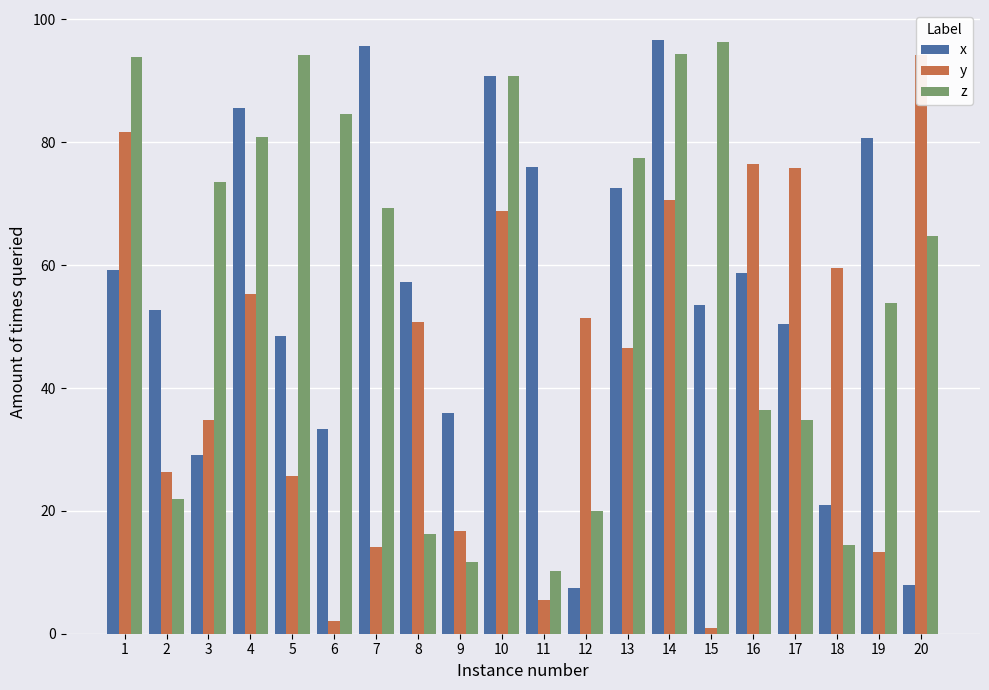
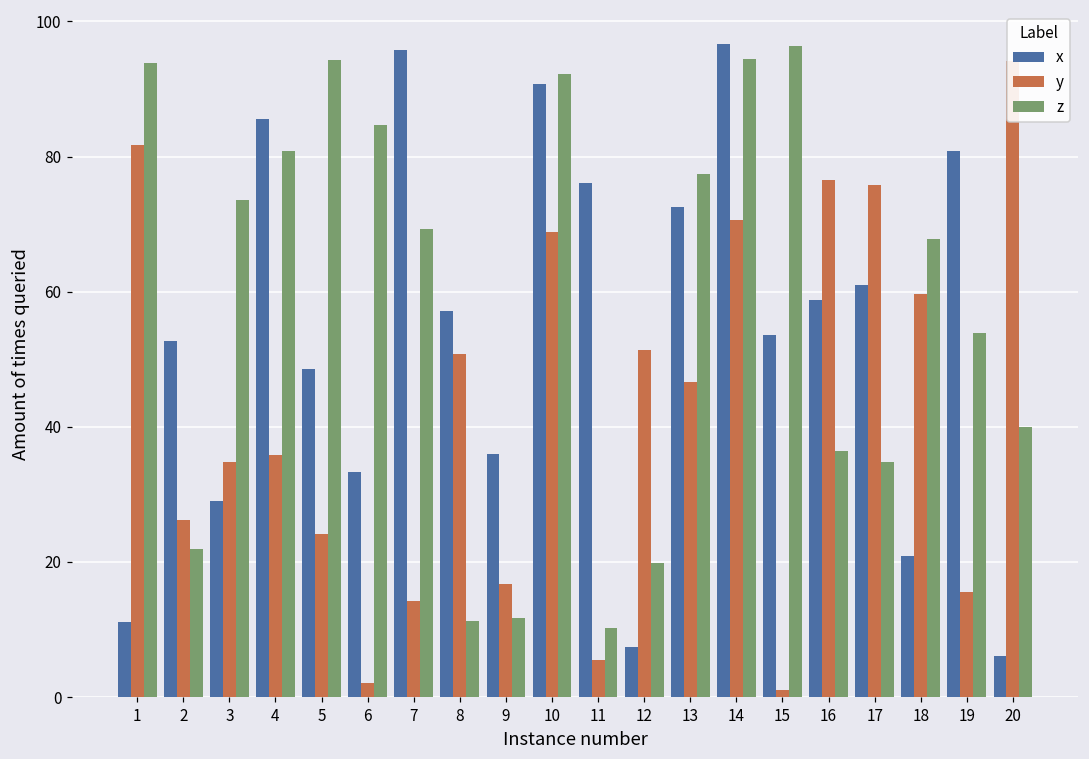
  {
    "x": {
-     "1": 59,
+     "1": 11,
      "2": 53,
      "3": 29,
      "4": 86,
      "5": 49,
      "6": 33,
      "7": 96,
      "8": 57,
      "9": 36,
      "10": 91,
      "11": 76,
      "12": 7,
      "13": 72,
      "14": 97,
      "15": 54,
      "16": 59,
-     "17": 50,
+     "17": 61,
      "18": 21,
      "19": 81,
-     "20": 8
+     "20": 6
    },
    "y": {
      "1": 82,
      "2": 26,
      "3": 35,
-     "4": 55,
-     "5": 26,
+     "4": 36,
+     "5": 24,
      "6": 2,
      "7": 14,
      "8": 51,
      "9": 17,
      "10": 69,
      "11": 6,
      "12": 51,
      "13": 47,
      "14": 71,
      "15": 1,
      "16": 77,
      "17": 76,
      "18": 60,
-     "19": 13
+     "19": 16
    },
    "z": {
      "1": 94,
      "2": 22,
      "3": 74,
      "4": 81,
      "5": 94,
      "6": 85,
      "7": 69,
-     "8": 16,
+     "8": 11,
      "9": 12,
-     "10": 91,
+     "10": 92,
      "11": 10,
      "12": 20,
      "13": 77,
      "14": 94,
      "15": 96,
      "16": 36,
      "17": 35,
-     "18": 15,
+     "18": 68,
      "19": 54,
-     "20": 65
+     "20": 40
    }
  }
